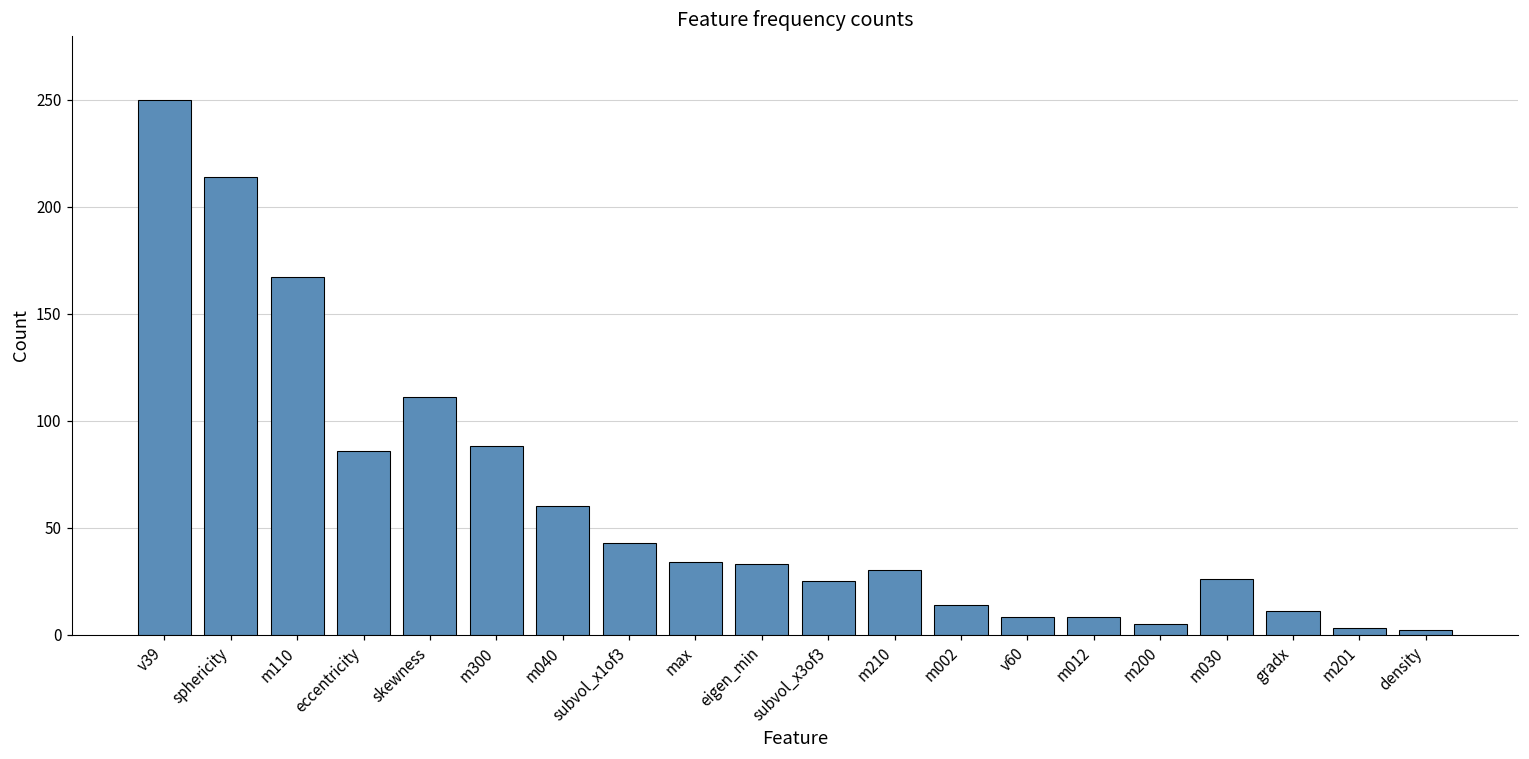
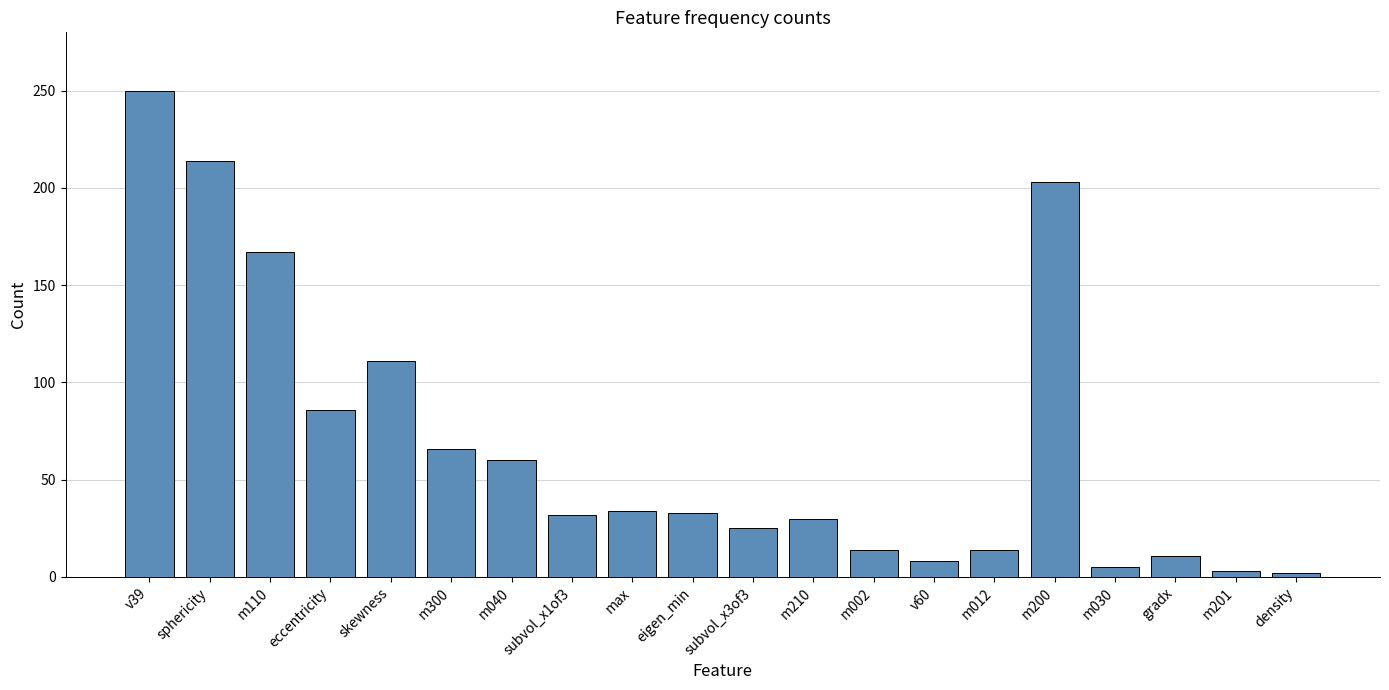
  {
    "v39": 250,
    "sphericity": 214,
    "m110": 167,
    "eccentricity": 86,
    "skewness": 111,
-   "m300": 88,
+   "m300": 66,
    "m040": 60,
-   "subvol_x1of3": 43,
+   "subvol_x1of3": 32,
    "max": 34,
    "eigen_min": 33,
    "subvol_x3of3": 25,
    "m210": 30,
    "m002": 14,
    "v60": 8,
-   "m012": 8,
-   "m200": 5,
-   "m030": 26,
+   "m012": 14,
+   "m200": 203,
+   "m030": 5,
    "gradx": 11,
    "m201": 3,
    "density": 2
  }
